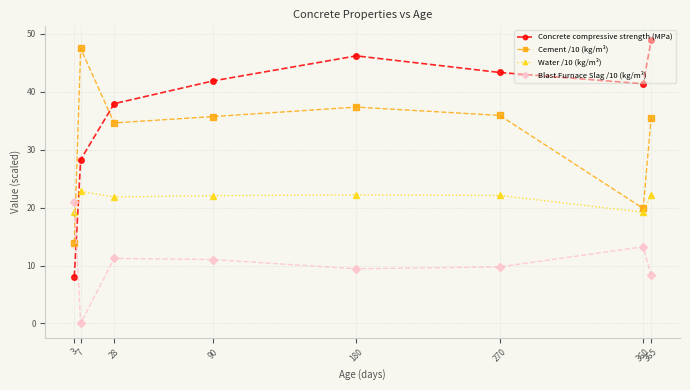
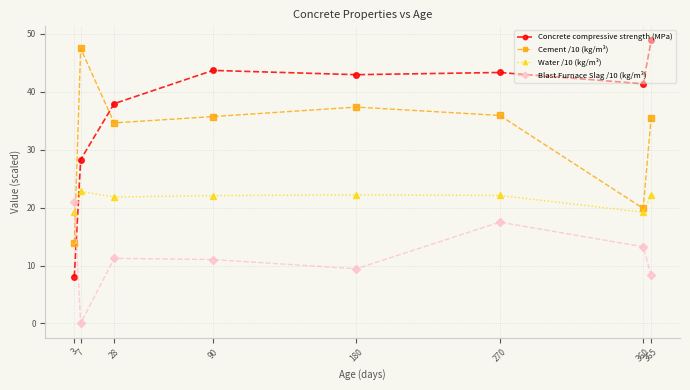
  {
    "Concrete compressive strength (MPa)": {
      "3": 8,
      "7": 28,
      "28": 38,
-     "90": 42,
-     "180": 46,
+     "90": 44,
+     "180": 43,
      "270": 43,
      "360": 41
    },
    "Blast Furnace Slag /10 (kg/m³)": {
      "3": 21,
      "7": 0,
      "28": 11,
      "90": 11,
      "180": 9,
-     "270": 10,
+     "270": 17,
      "360": 13,
      "365": 8
    }
  }
